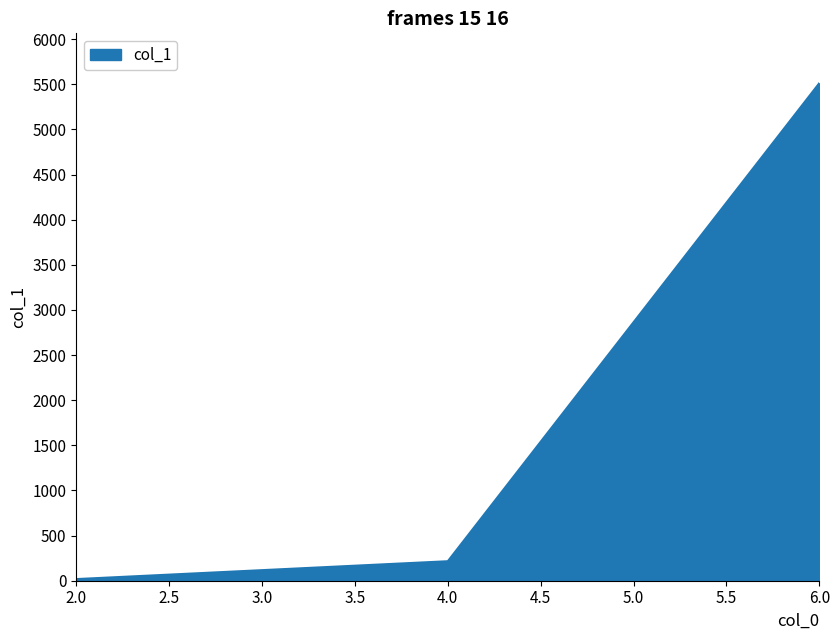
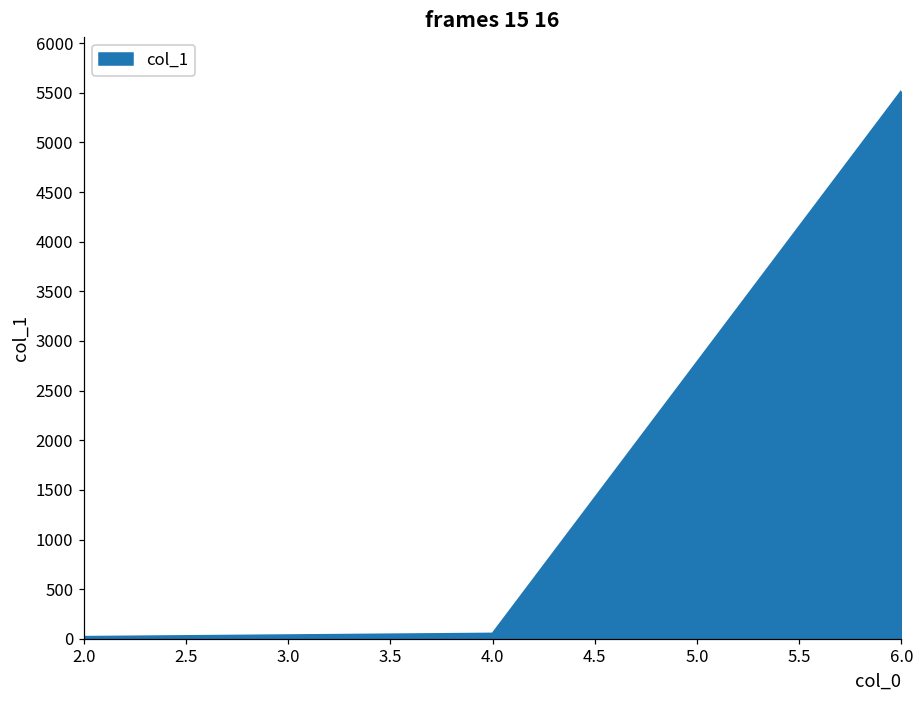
  {
    "2.0": 0,
-   "4.0": 200,
+   "4.0": 100,
    "6.0": 5500
  }
